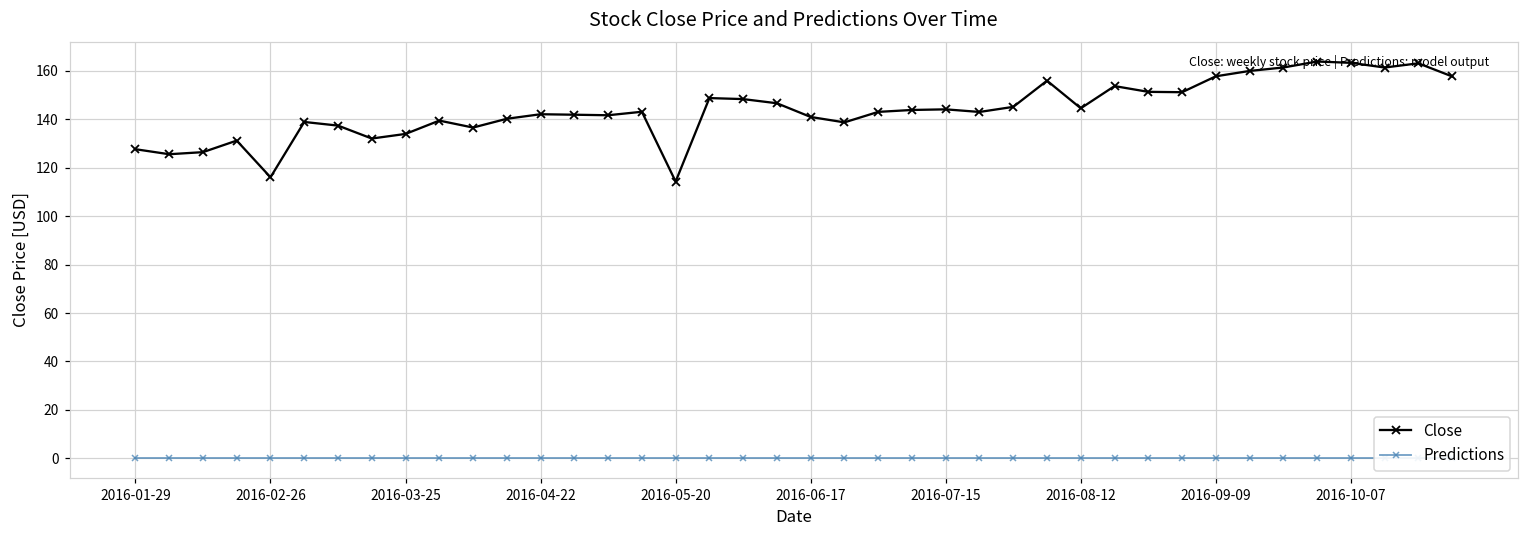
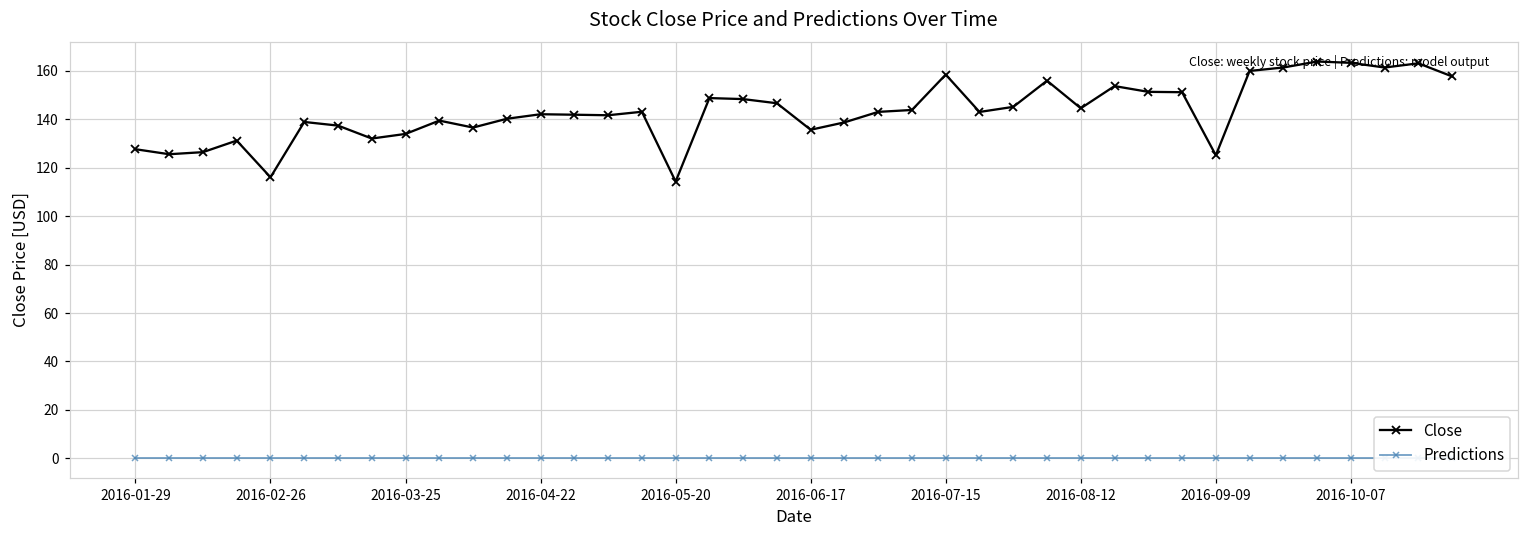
  {
    "Close": {
      "2016-01-29": 128,
      "2016-02-26": 116,
      "2016-03-25": 134,
      "2016-04-22": 142,
      "2016-05-20": 114,
-     "2016-06-17": 141,
-     "2016-07-15": 144,
+     "2016-06-17": 136,
+     "2016-07-15": 158,
      "2016-08-12": 145,
-     "2016-09-09": 158,
+     "2016-09-09": 125,
      "2016-10-07": 163
    },
    "Predictions": {
      "2016-01-29": 0,
      "2016-02-26": 0,
      "2016-03-25": 0,
      "2016-04-22": 0,
      "2016-05-20": 0,
      "2016-06-17": 0,
      "2016-07-15": 0,
      "2016-08-12": 0,
      "2016-09-09": 0,
      "2016-10-07": 0
    }
  }
